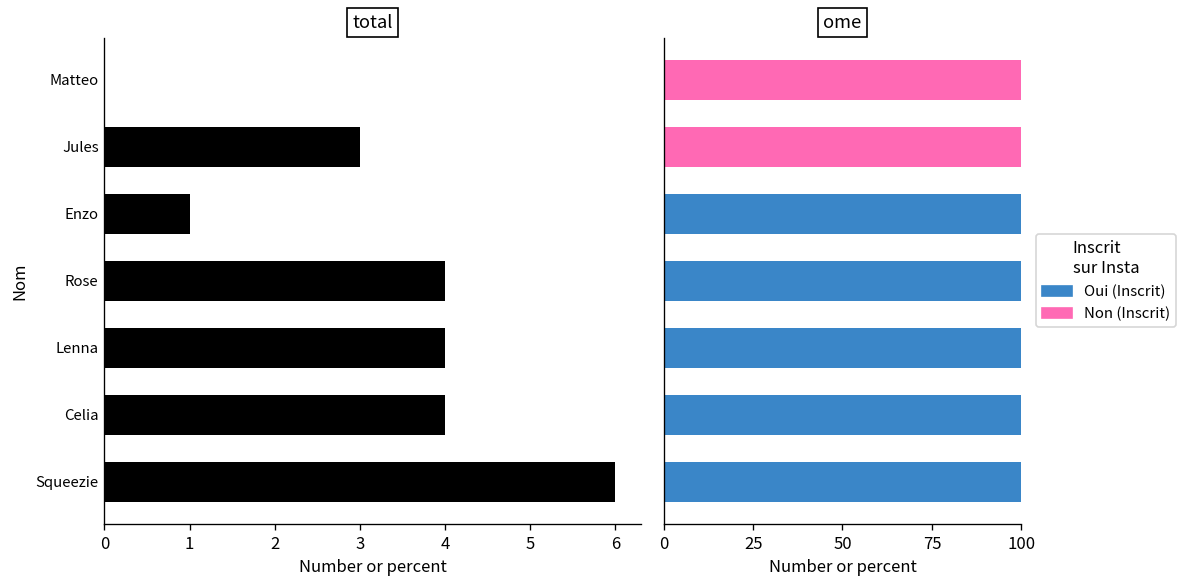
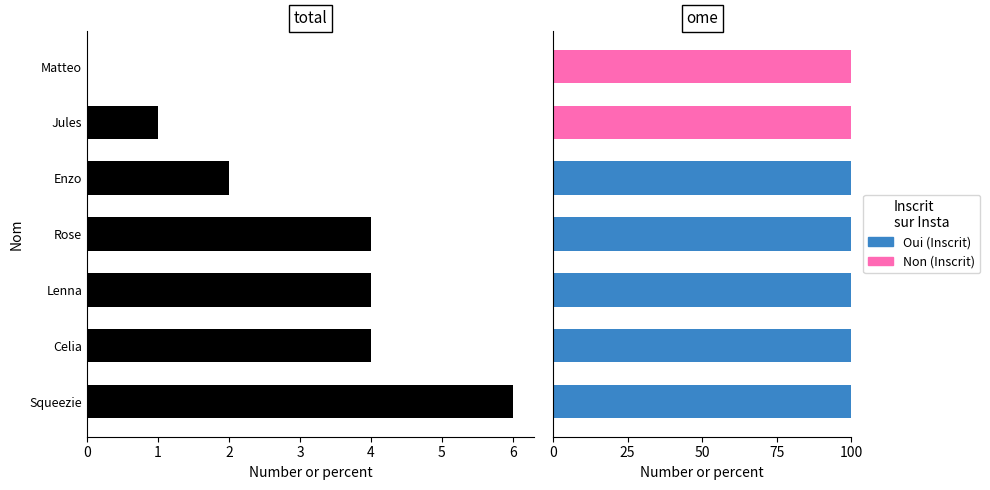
  {
    "total": {
      "Matteo": 0,
-     "Jules": 3,
-     "Enzo": 1,
+     "Jules": 1,
+     "Enzo": 2,
      "Rose": 4,
      "Lenna": 4,
      "Celia": 4,
      "Squeezie": 6
    }
  }
